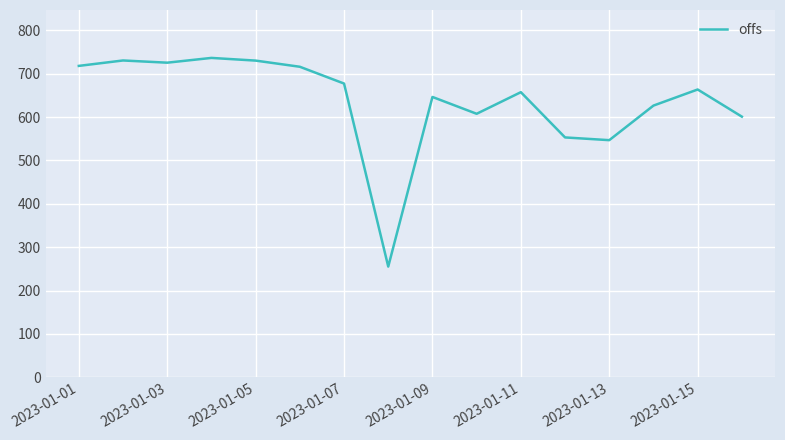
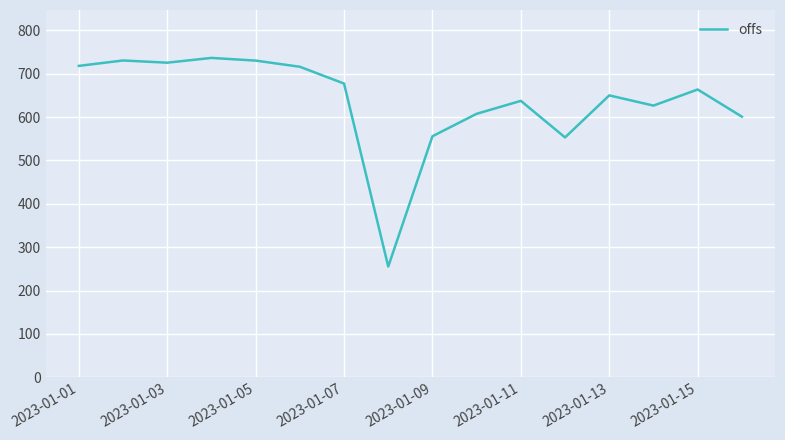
  {
    "2023-01-01": 720,
    "2023-01-03": 730,
    "2023-01-05": 730,
    "2023-01-07": 680,
-   "2023-01-09": 650,
-   "2023-01-11": 660,
-   "2023-01-13": 550,
+   "2023-01-09": 560,
+   "2023-01-11": 640,
+   "2023-01-13": 650,
    "2023-01-15": 660
  }
